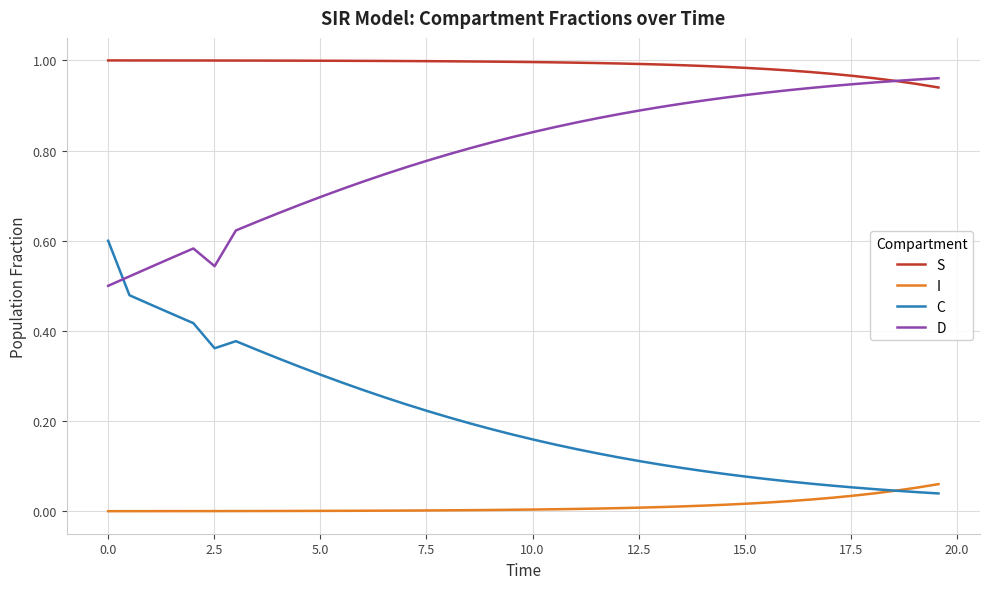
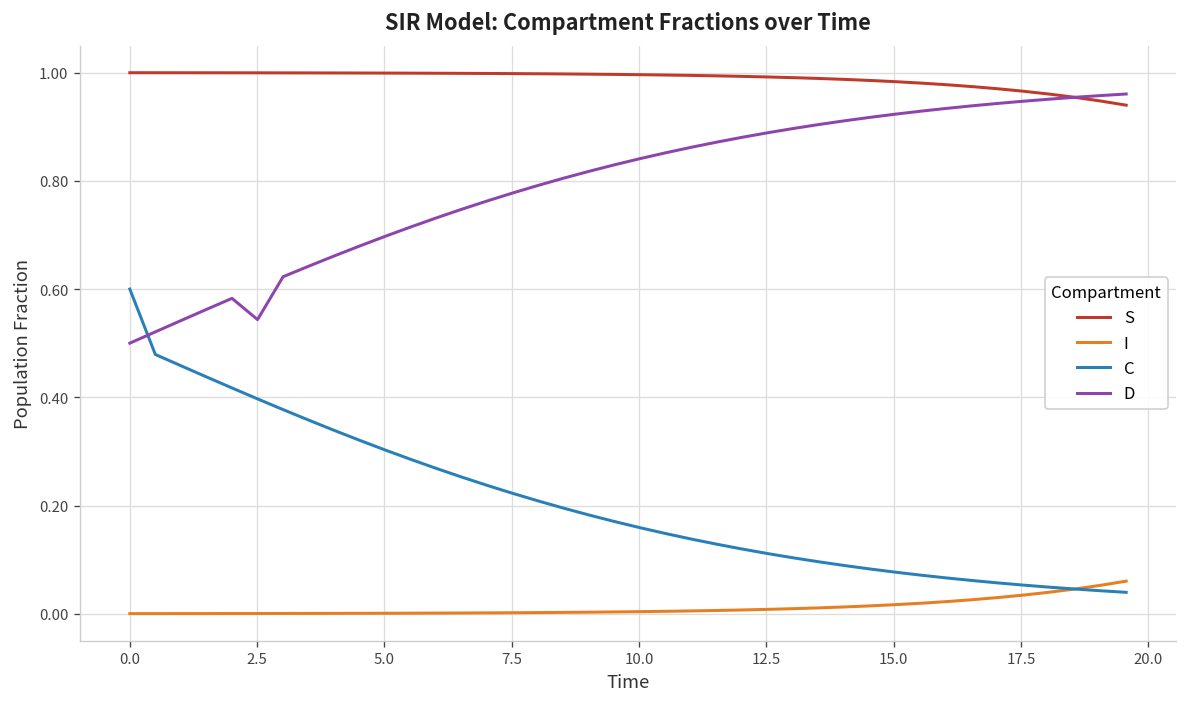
  {
    "S": {
      "0.0": 1.00,
      "2.5": 1.00
    },
    "I": {
      "0.0": 0.00,
      "2.5": 0.00
    },
    "C": {
      "0.0": 0.60,
-     "2.5": 0.36
+     "2.5": 0.40
    },
    "D": {
      "0.0": 0.50,
      "2.5": 0.54
    }
  }
